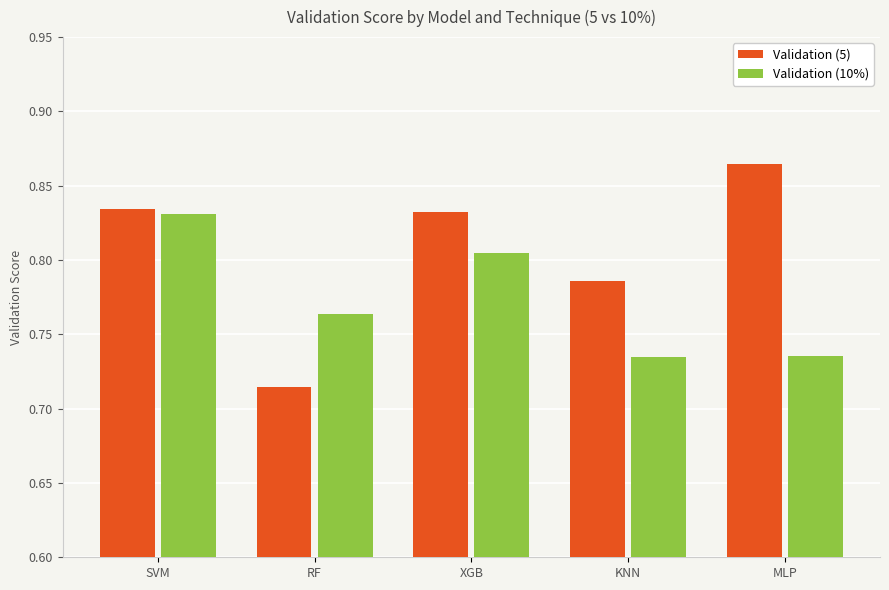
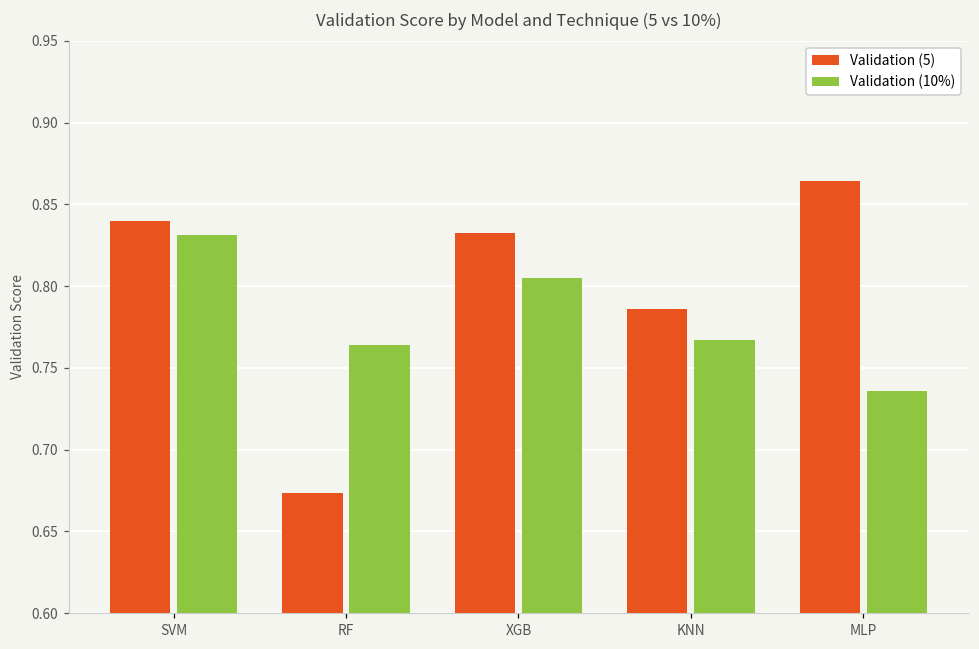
  {
    "Validation (5)": {
-     "SVM": 0.834,
-     "RF": 0.714,
+     "SVM": 0.840,
+     "RF": 0.673,
      "XGB": 0.833,
      "KNN": 0.786,
      "MLP": 0.865
    },
    "Validation (10%)": {
      "SVM": 0.831,
      "RF": 0.764,
      "XGB": 0.805,
-     "KNN": 0.735,
+     "KNN": 0.767,
      "MLP": 0.736
    }
  }
